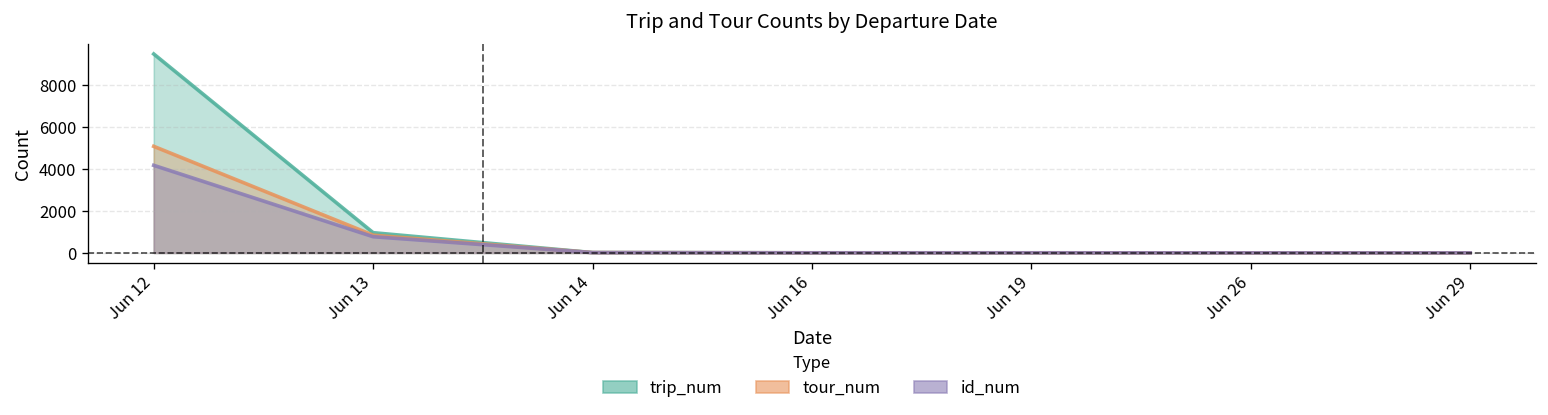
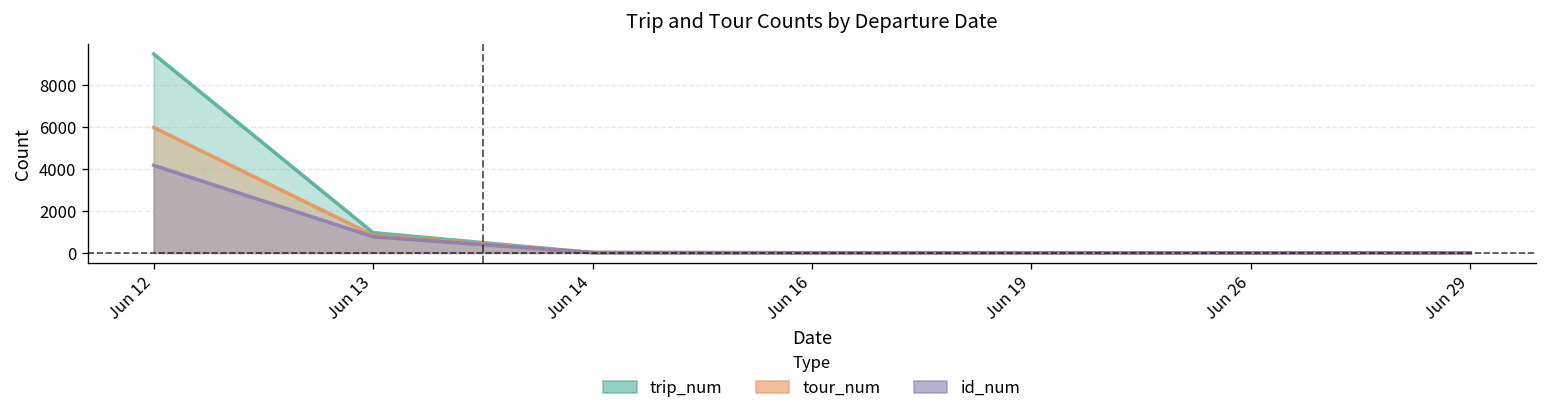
  {
    "tour_num": {
-     "Jun 12": 5100
+     "Jun 12": 6000
    }
  }
